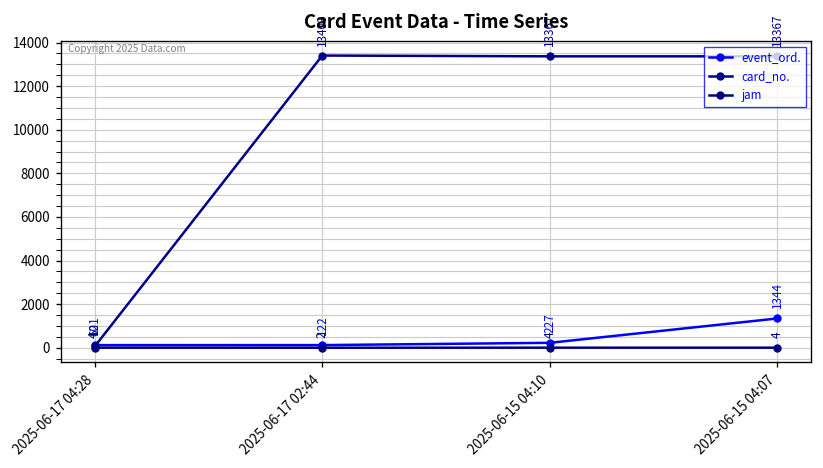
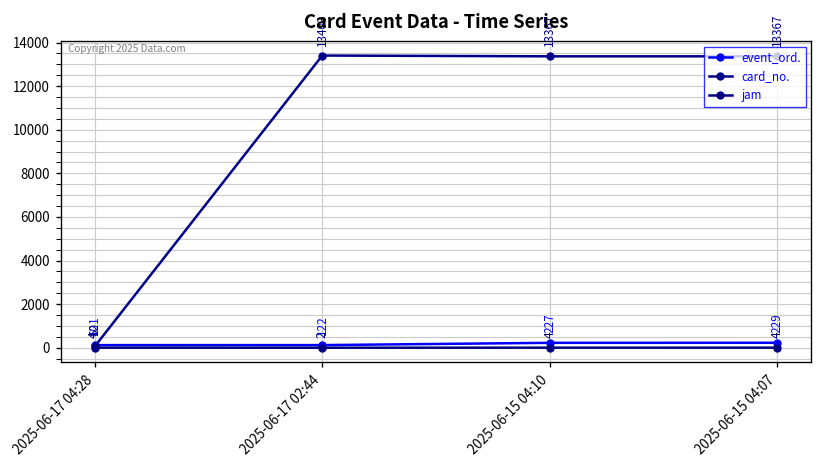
  {
    "event_ord.": {
      "2025-06-15 04:10": 227,
-     "2025-06-15 04:07": 1344
+     "2025-06-15 04:07": 229
    }
  }
